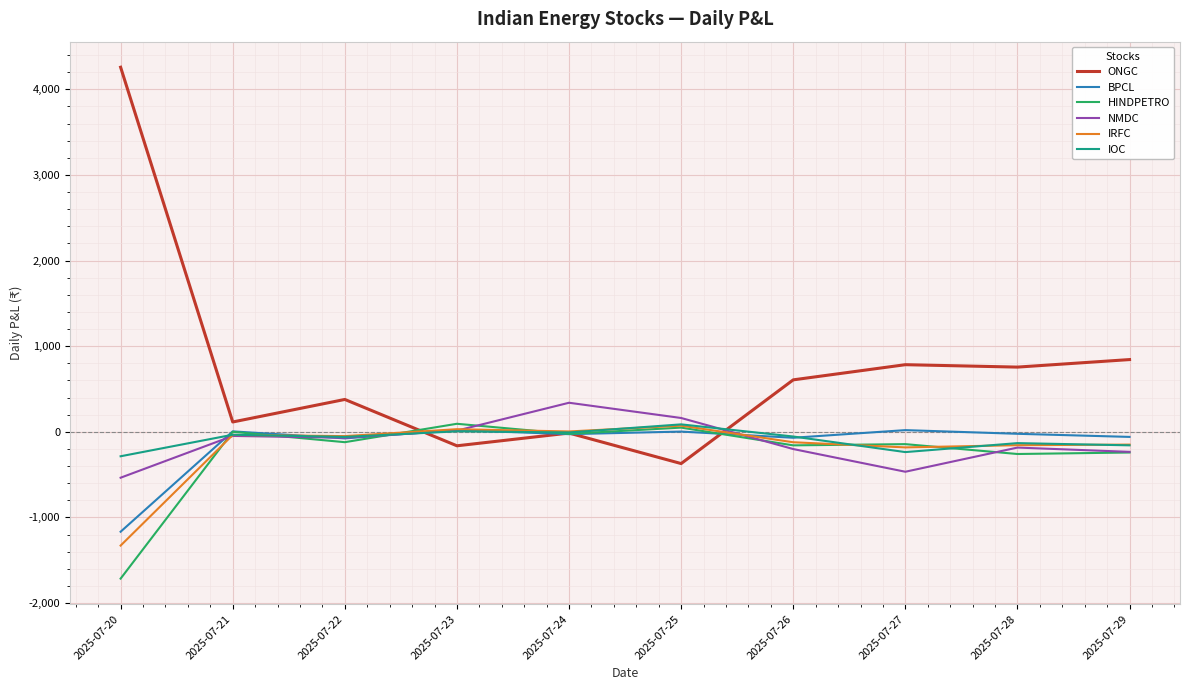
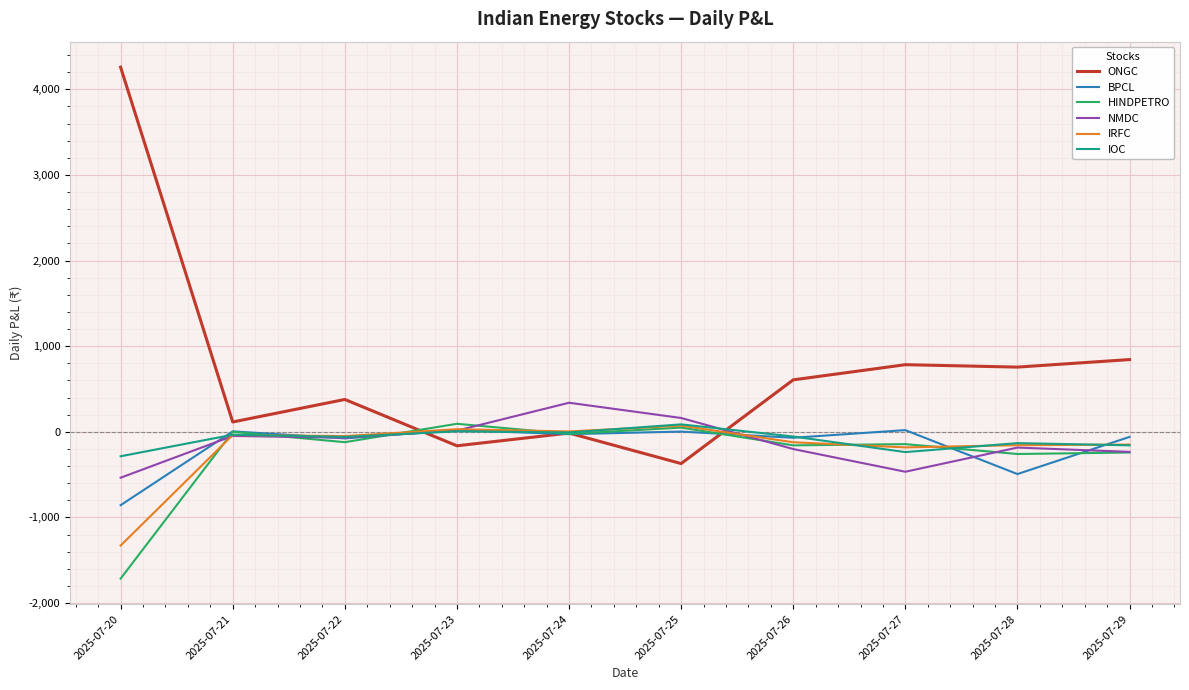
  {
    "ONGC": {
      "2025-07-20": "4,300",
      "2025-07-21": "100",
      "2025-07-22": "400",
      "2025-07-23": "-200",
      "2025-07-25": "-400",
      "2025-07-26": "600",
      "2025-07-27": "800",
      "2025-07-28": "800",
      "2025-07-29": "800"
    },
    "BPCL": {
-     "2025-07-20": "-1,200",
+     "2025-07-20": "-900",
      "2025-07-25": "0",
      "2025-07-27": "0",
-     "2025-07-28": "0",
+     "2025-07-28": "-500",
      "2025-07-29": "-100"
    },
    "NMDC": {
      "2025-07-20": "-500",
      "2025-07-24": "300",
      "2025-07-25": "200",
      "2025-07-26": "-200",
      "2025-07-27": "-500"
    },
    "IRFC": {
      "2025-07-20": "-1,300",
      "2025-07-26": "-100",
      "2025-07-27": "-200"
    }
  }
